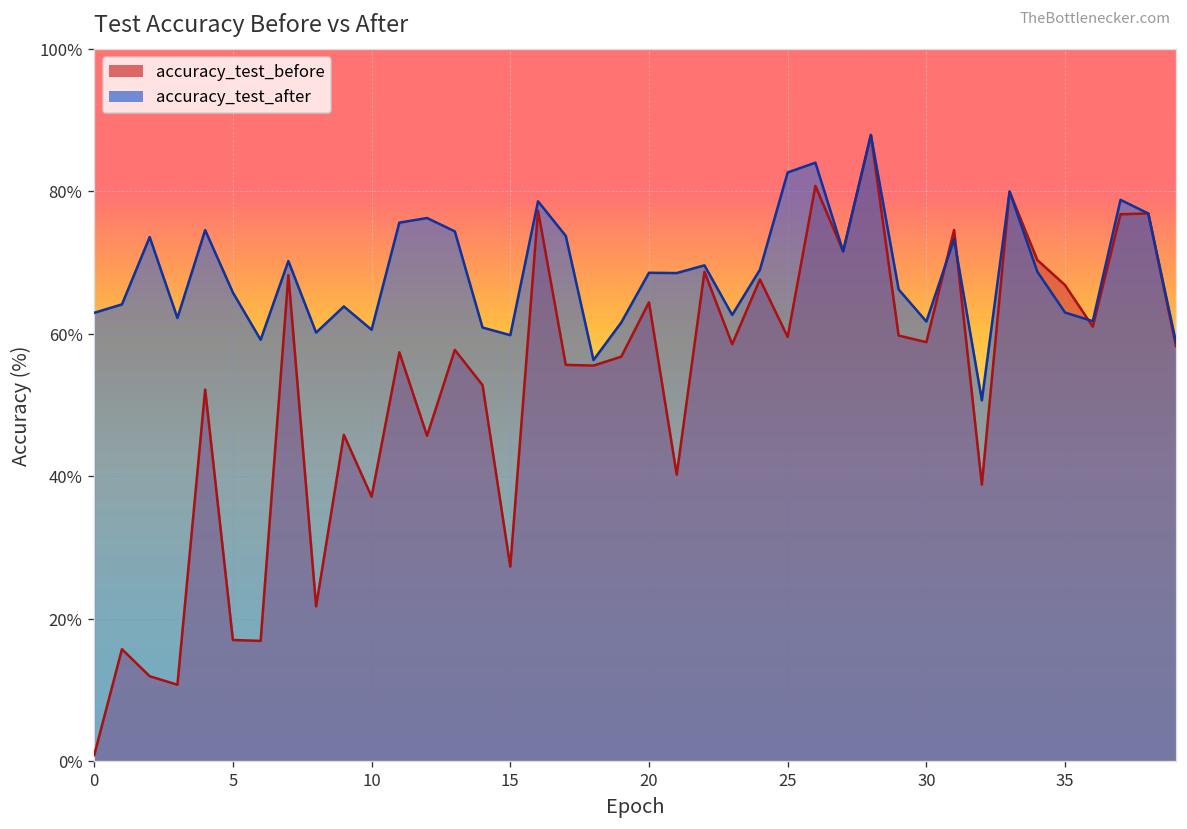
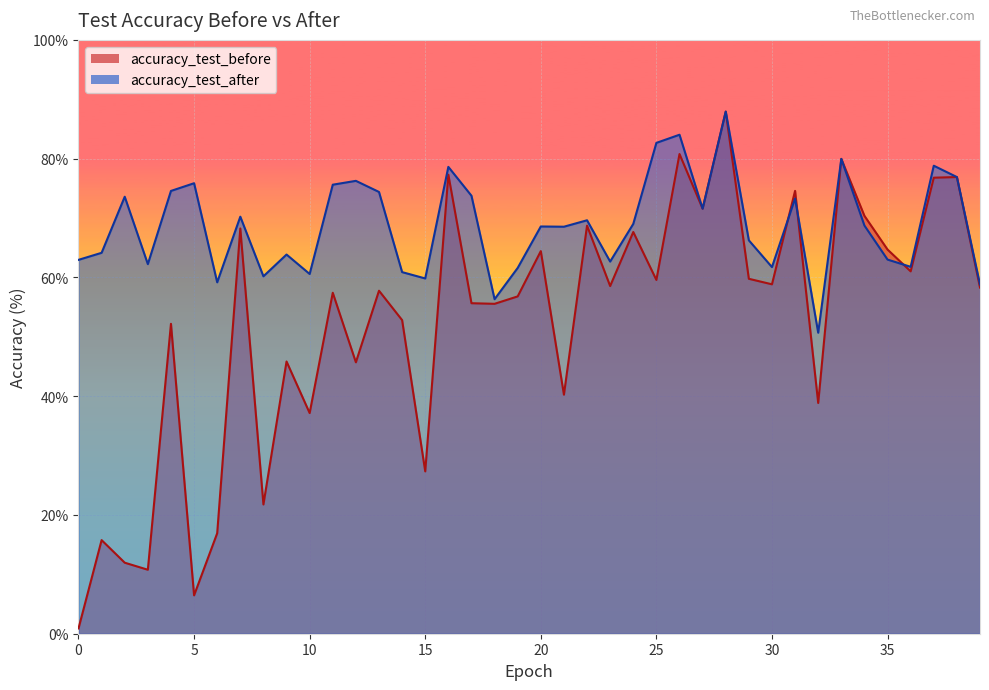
  {
    "accuracy_test_before": {
      "0": "1%",
-     "5": "17%",
+     "5": "6%",
      "10": "37%",
      "15": "27%",
      "20": "64%",
      "25": "60%",
      "30": "59%",
-     "35": "67%"
+     "35": "65%"
    },
    "accuracy_test_after": {
      "0": "63%",
-     "5": "66%",
+     "5": "76%",
      "10": "61%",
      "15": "60%",
      "20": "69%",
      "25": "83%",
      "30": "62%",
      "35": "63%"
    }
  }
